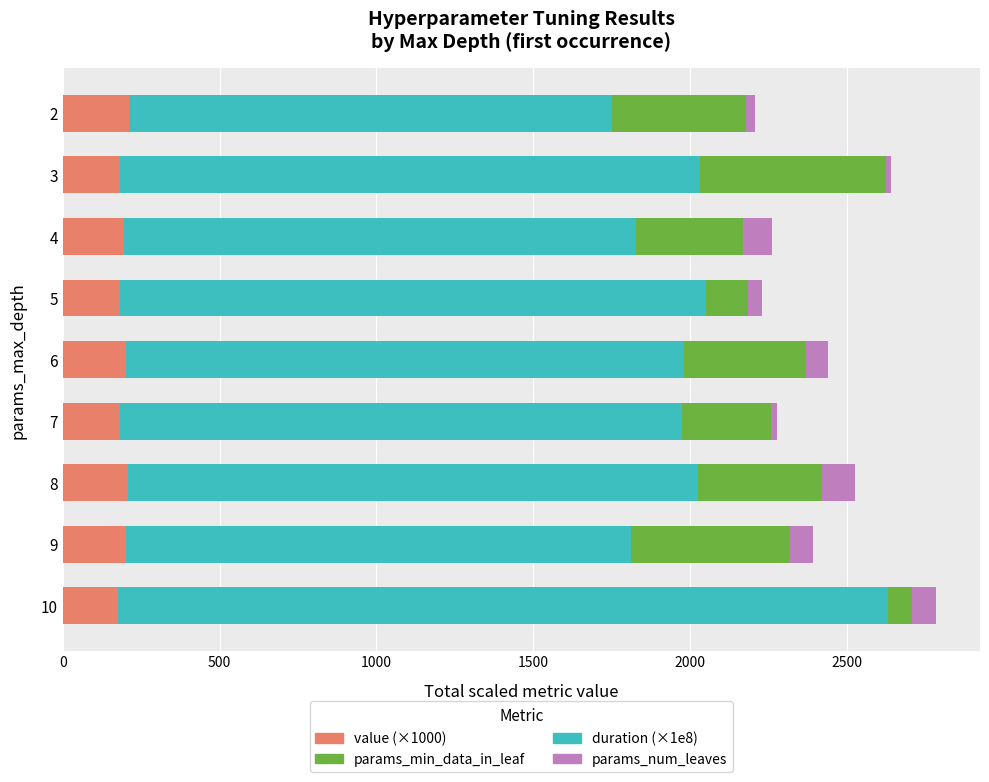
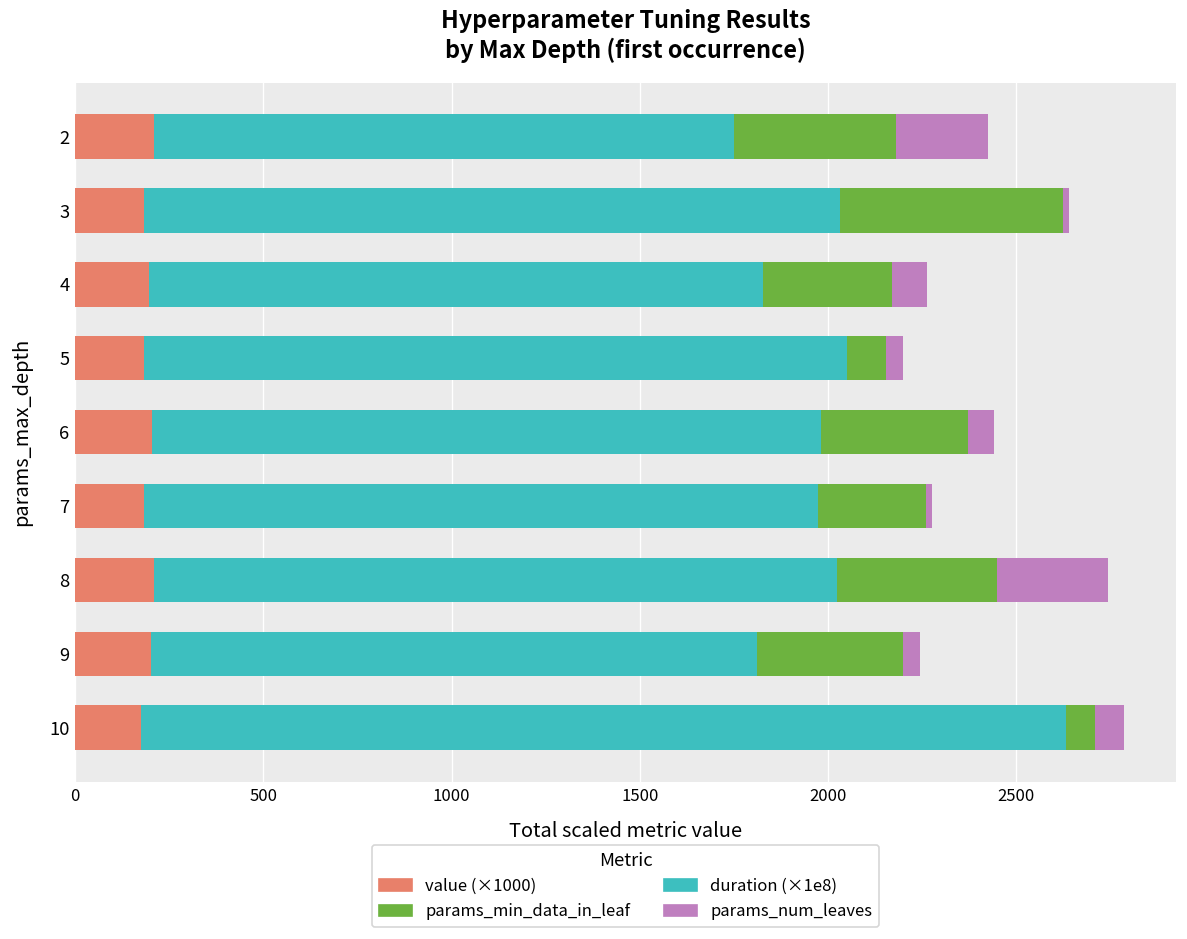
  {
    "params_min_data_in_leaf": {
      "2": 430,
      "3": 590,
      "4": 340,
-     "5": 130,
+     "5": 100,
      "6": 390,
      "7": 290,
-     "8": 400,
-     "9": 510,
+     "8": 430,
+     "9": 390,
      "10": 80
    },
    "params_num_leaves": {
-     "2": 30,
+     "2": 250,
      "3": 20,
      "4": 90,
      "5": 50,
      "6": 70,
      "7": 20,
-     "8": 100,
-     "9": 70,
+     "8": 300,
+     "9": 50,
      "10": 80
    }
  }
